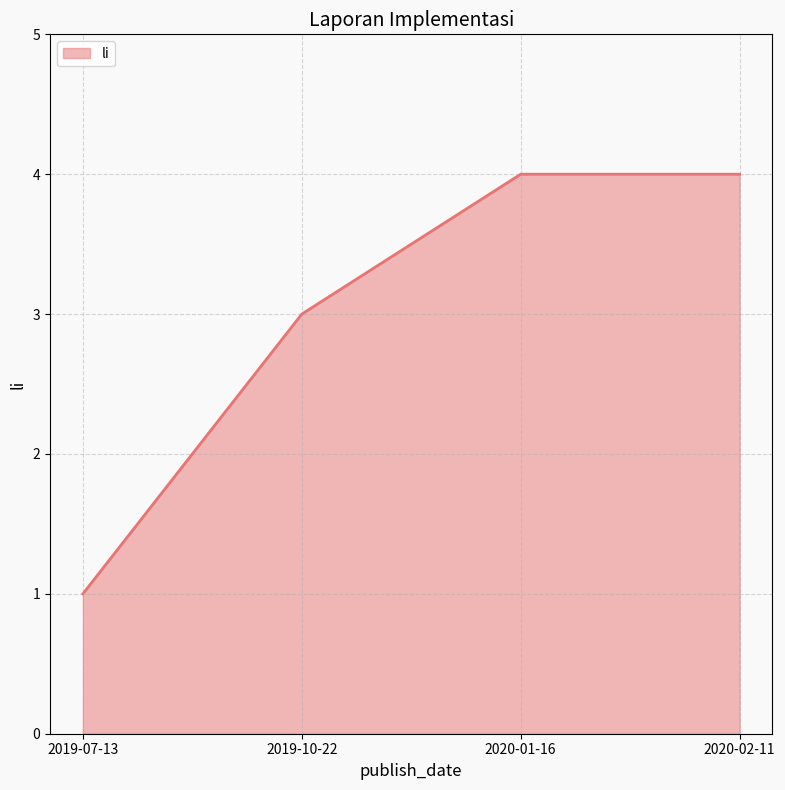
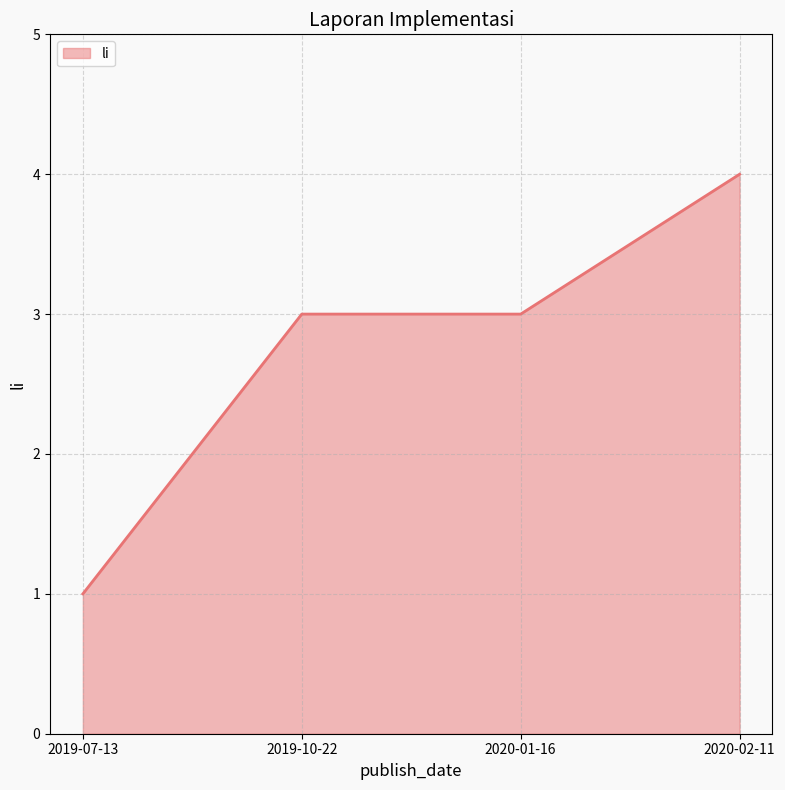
  {
    "2019-07-13": 1,
    "2019-10-22": 3,
-   "2020-01-16": 4,
+   "2020-01-16": 3,
    "2020-02-11": 4
  }
